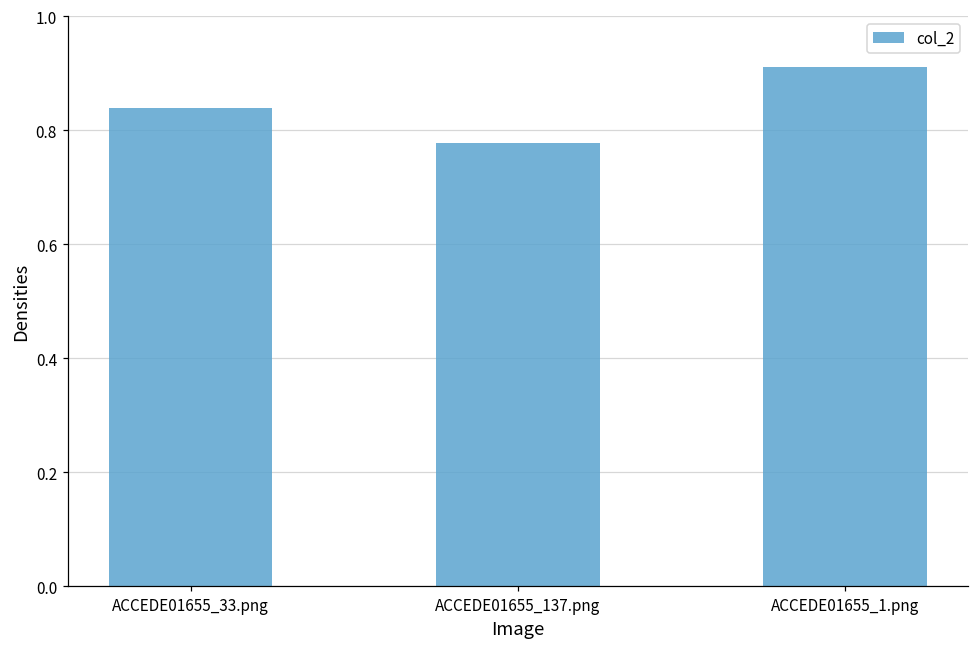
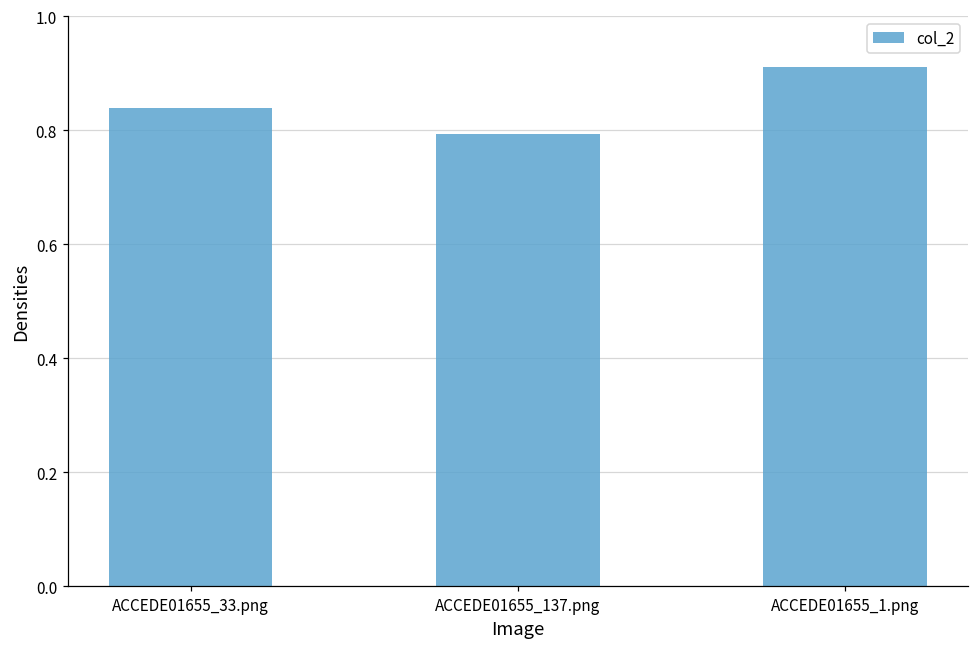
  {
    "ACCEDE01655_33.png": 0.84,
-   "ACCEDE01655_137.png": 0.78,
+   "ACCEDE01655_137.png": 0.79,
    "ACCEDE01655_1.png": 0.91
  }
